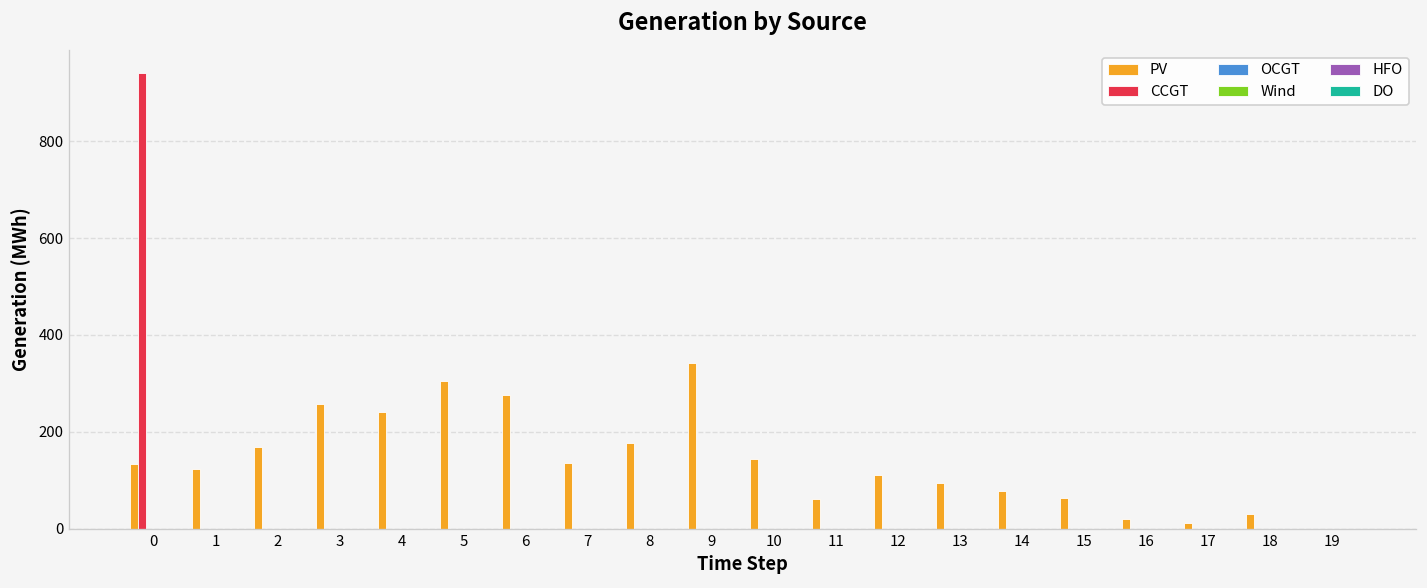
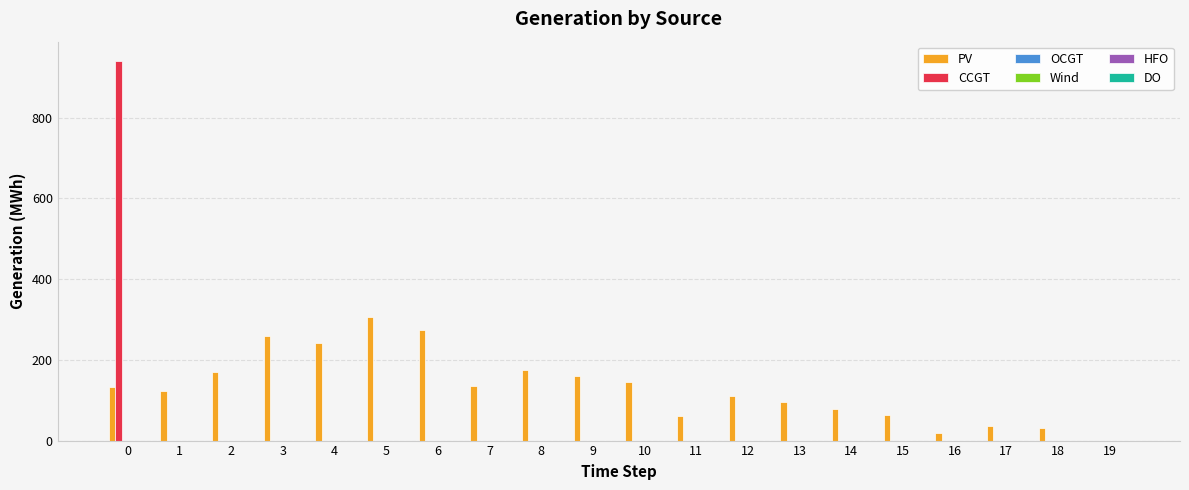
  {
    "PV": {
      "0": 130,
      "1": 120,
      "2": 170,
      "3": 260,
      "4": 240,
      "5": 310,
      "6": 280,
      "7": 140,
      "8": 180,
-     "9": 340,
+     "9": 160,
      "10": 140,
      "11": 60,
      "12": 110,
      "13": 100,
      "14": 80,
      "15": 60,
      "16": 20,
-     "17": 10,
+     "17": 40,
      "18": 30,
      "19": 0
    },
    "CCGT": {
      "0": 940,
      "1": 0,
      "2": 0,
      "3": 0,
      "4": 0,
      "5": 0,
      "6": 0,
      "7": 0,
      "8": 0,
      "9": 0,
      "10": 0,
      "11": 0,
      "12": 0,
      "13": 0,
      "14": 0,
      "15": 0,
      "16": 0,
      "17": 0,
      "18": 0,
      "19": 0
    },
    "OCGT": {
      "0": 0,
      "1": 0,
      "2": 0,
      "3": 0,
      "4": 0,
      "5": 0,
      "6": 0,
      "7": 0,
      "8": 0,
      "9": 0,
      "10": 0,
      "11": 0,
      "12": 0,
      "13": 0,
      "14": 0,
      "15": 0,
      "16": 0,
      "17": 0,
      "18": 0,
      "19": 0
    },
    "Wind": {
      "0": 0,
      "1": 0,
      "2": 0,
      "3": 0,
      "4": 0,
      "5": 0,
      "6": 0,
      "7": 0,
      "8": 0,
      "9": 0,
      "10": 0,
      "11": 0,
      "12": 0,
      "13": 0,
      "14": 0,
      "15": 0,
      "16": 0,
      "17": 0,
      "18": 0,
      "19": 0
    },
    "HFO": {
      "0": 0,
      "1": 0,
      "2": 0,
      "3": 0,
      "4": 0,
      "5": 0,
      "6": 0,
      "7": 0,
      "8": 0,
      "9": 0,
      "10": 0,
      "11": 0,
      "12": 0,
      "13": 0,
      "14": 0,
      "15": 0,
      "16": 0,
      "17": 0,
      "18": 0,
      "19": 0
    },
    "DO": {
      "0": 0,
      "1": 0,
      "2": 0,
      "3": 0,
      "4": 0,
      "5": 0,
      "6": 0,
      "7": 0,
      "8": 0,
      "9": 0,
      "10": 0,
      "11": 0,
      "12": 0,
      "13": 0,
      "14": 0,
      "15": 0,
      "16": 0,
      "17": 0,
      "18": 0,
      "19": 0
    }
  }
